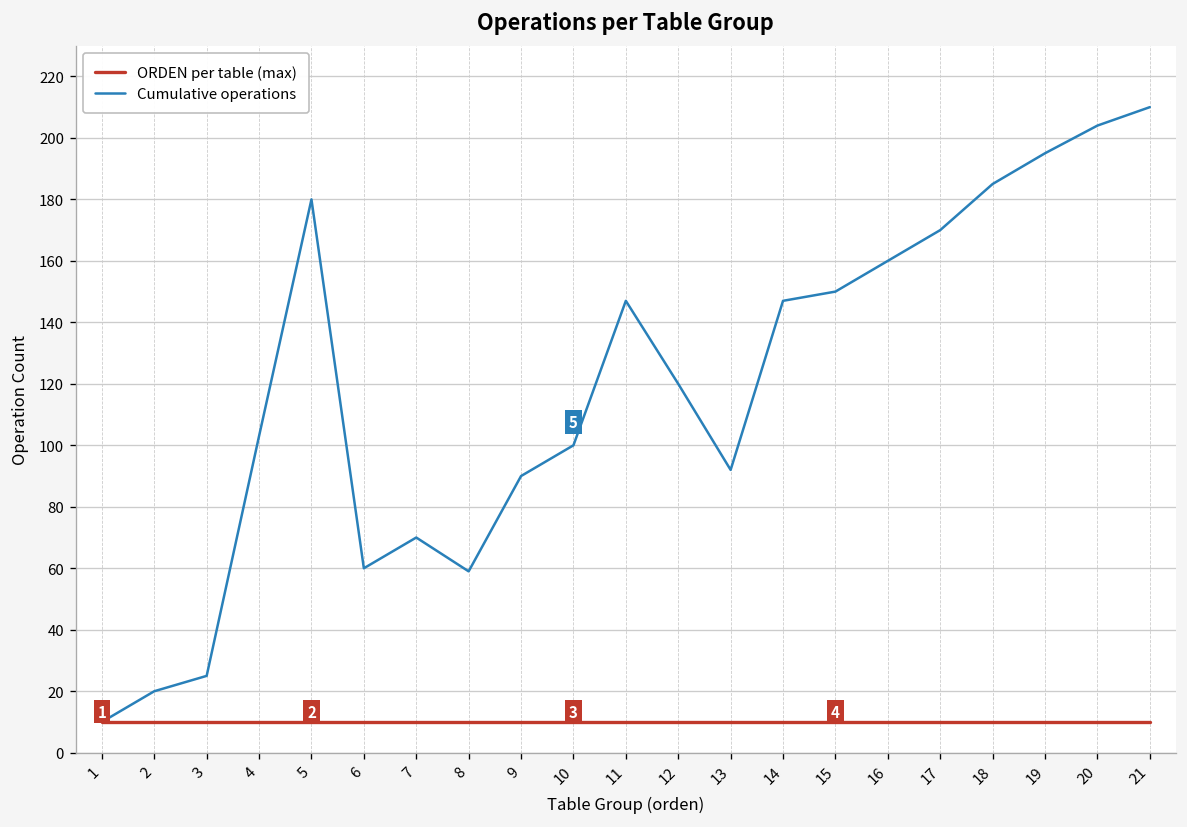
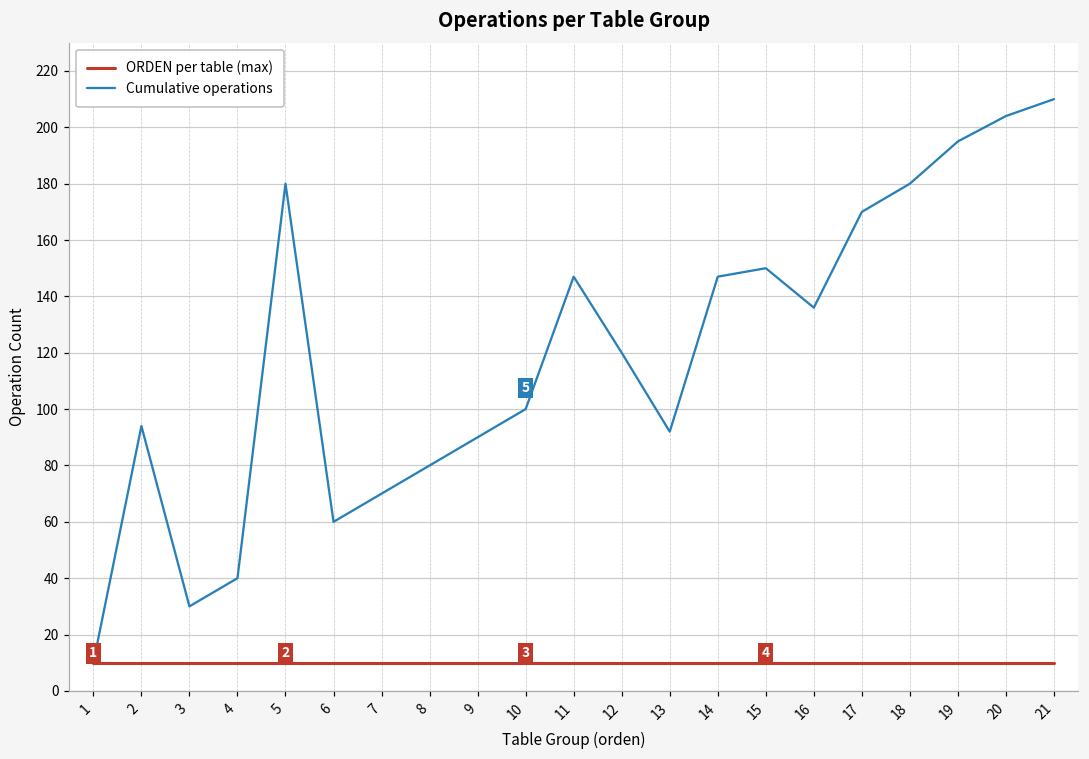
  {
    "ORDEN per table (max)": {
      "2": 10,
      "3": 10,
      "4": 10,
      "6": 10,
      "7": 10,
      "8": 10,
      "9": 10,
      "11": 10,
      "12": 10,
      "13": 10,
      "14": 10,
      "16": 10,
      "17": 10,
      "18": 10,
      "19": 10,
      "20": 10,
      "21": 10
    },
    "Cumulative operations": {
-     "2": 20,
-     "3": 25,
-     "4": 103,
+     "2": 94,
+     "3": 30,
+     "4": 40,
      "5": 180,
      "6": 60,
      "7": 70,
-     "8": 59,
+     "8": 80,
      "9": 90,
      "11": 147,
      "12": 120,
      "13": 92,
      "14": 147,
      "15": 150,
-     "16": 160,
+     "16": 136,
      "17": 170,
-     "18": 185,
+     "18": 180,
      "19": 195,
      "20": 204,
      "21": 210
    }
  }
